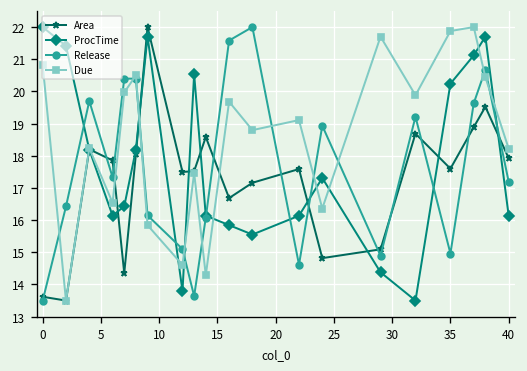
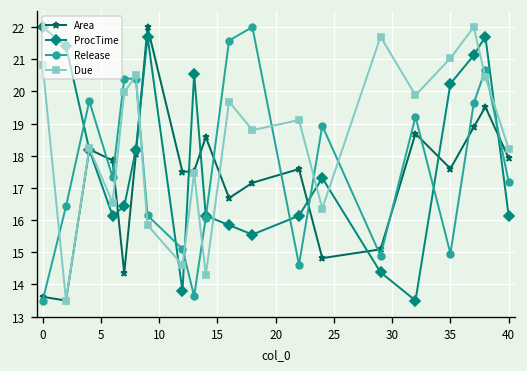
  {
    "Due": {
-     "35": 21.9,
+     "35": 21.0,
      "40": 18.2
    }
  }
